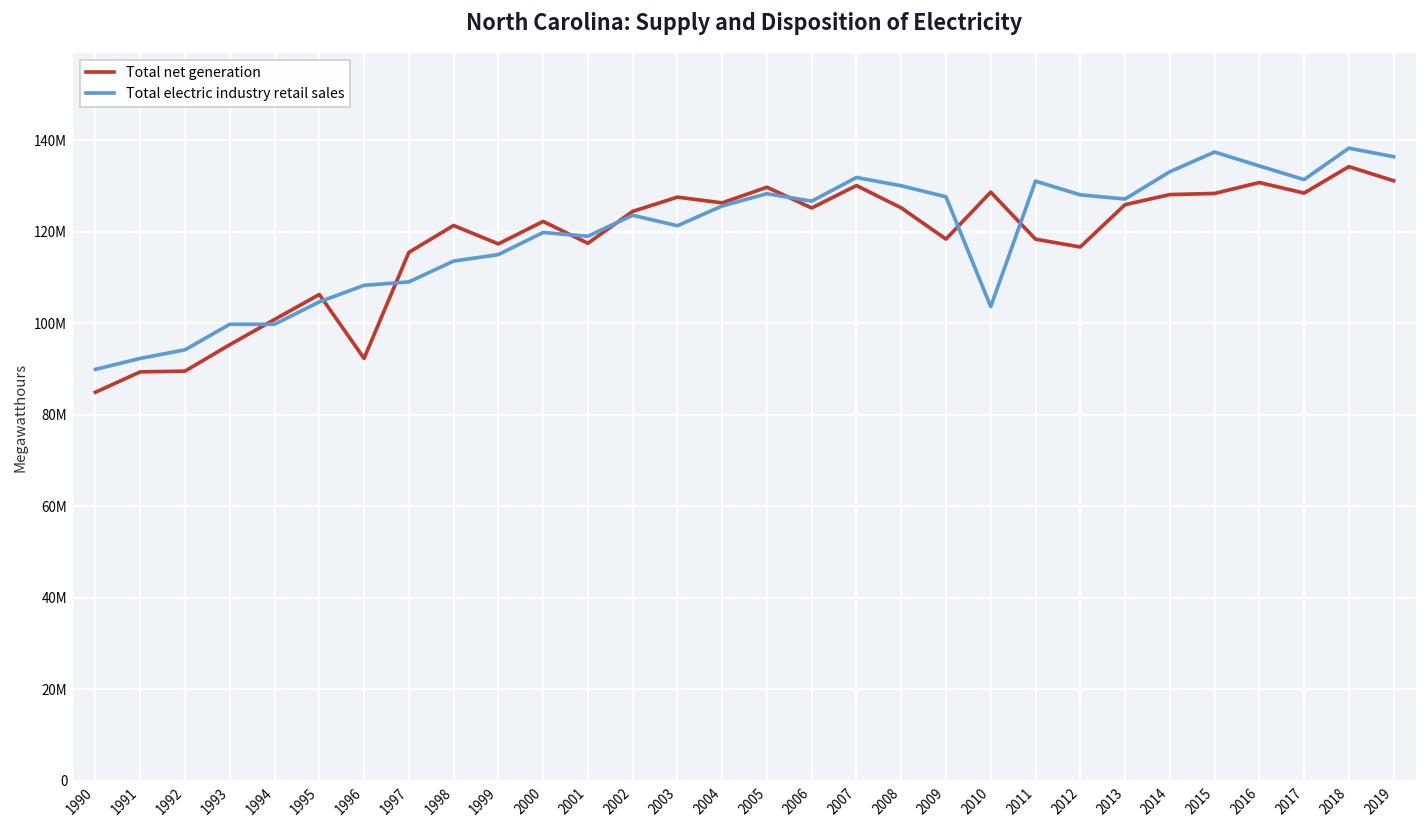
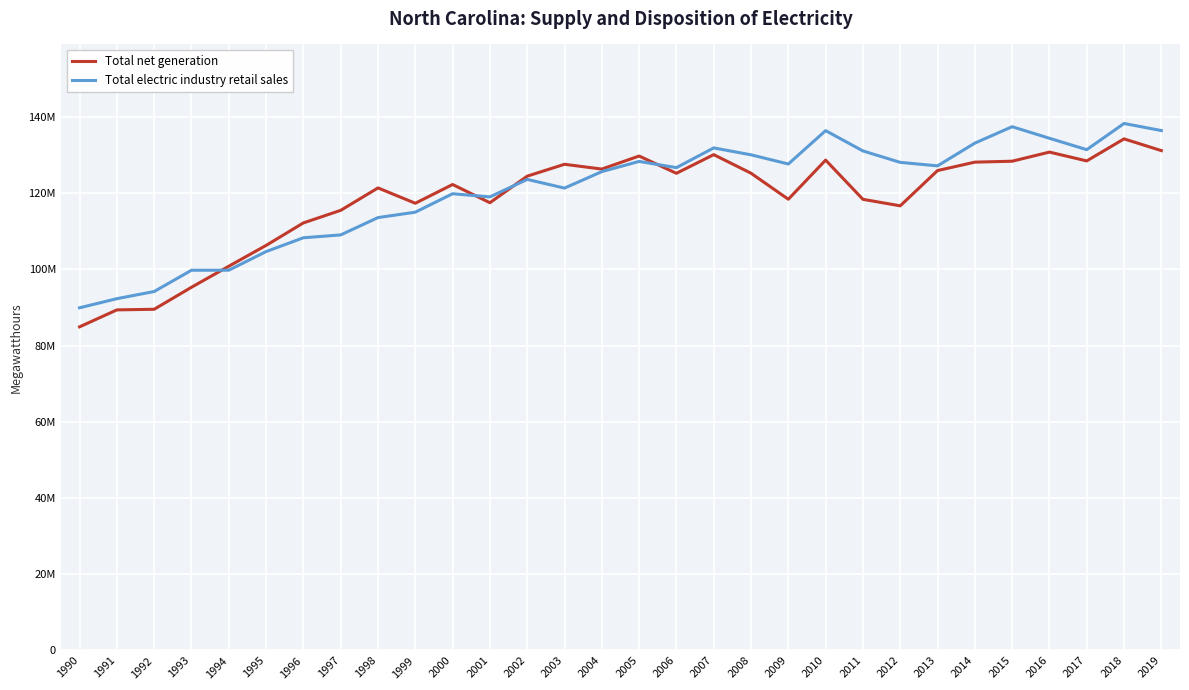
  {
    "Total net generation": {
      "1990": 85000000,
      "1991": 89000000,
      "1992": 90000000,
      "1993": 95000000,
      "1994": 101000000,
      "1995": 106000000,
-     "1996": 92000000,
+     "1996": 112000000,
      "1997": 115000000,
      "1998": 121000000,
      "1999": 117000000,
      "2000": 122000000,
      "2001": 117000000,
      "2002": 124000000,
      "2003": 128000000,
      "2005": 130000000,
      "2006": 125000000,
      "2007": 130000000,
      "2008": 125000000,
      "2009": 118000000,
      "2010": 129000000,
      "2011": 118000000,
      "2012": 117000000,
      "2013": 126000000,
      "2014": 128000000,
      "2015": 128000000,
      "2016": 131000000,
      "2017": 128000000,
      "2018": 134000000,
      "2019": 131000000
    },
    "Total electric industry retail sales": {
      "1990": 90000000,
      "1991": 92000000,
      "1992": 94000000,
      "1993": 100000000,
      "1994": 100000000,
      "1995": 105000000,
      "1996": 108000000,
      "1997": 109000000,
      "1998": 114000000,
      "1999": 115000000,
      "2000": 120000000,
      "2001": 119000000,
      "2002": 124000000,
      "2003": 121000000,
      "2005": 128000000,
      "2006": 127000000,
      "2007": 132000000,
      "2008": 130000000,
      "2009": 128000000,
-     "2010": 104000000,
+     "2010": 136000000,
      "2011": 131000000,
      "2012": 128000000,
      "2013": 127000000,
      "2014": 133000000,
      "2015": 137000000,
      "2016": 134000000,
      "2017": 131000000,
      "2018": 138000000,
      "2019": 136000000
    }
  }
